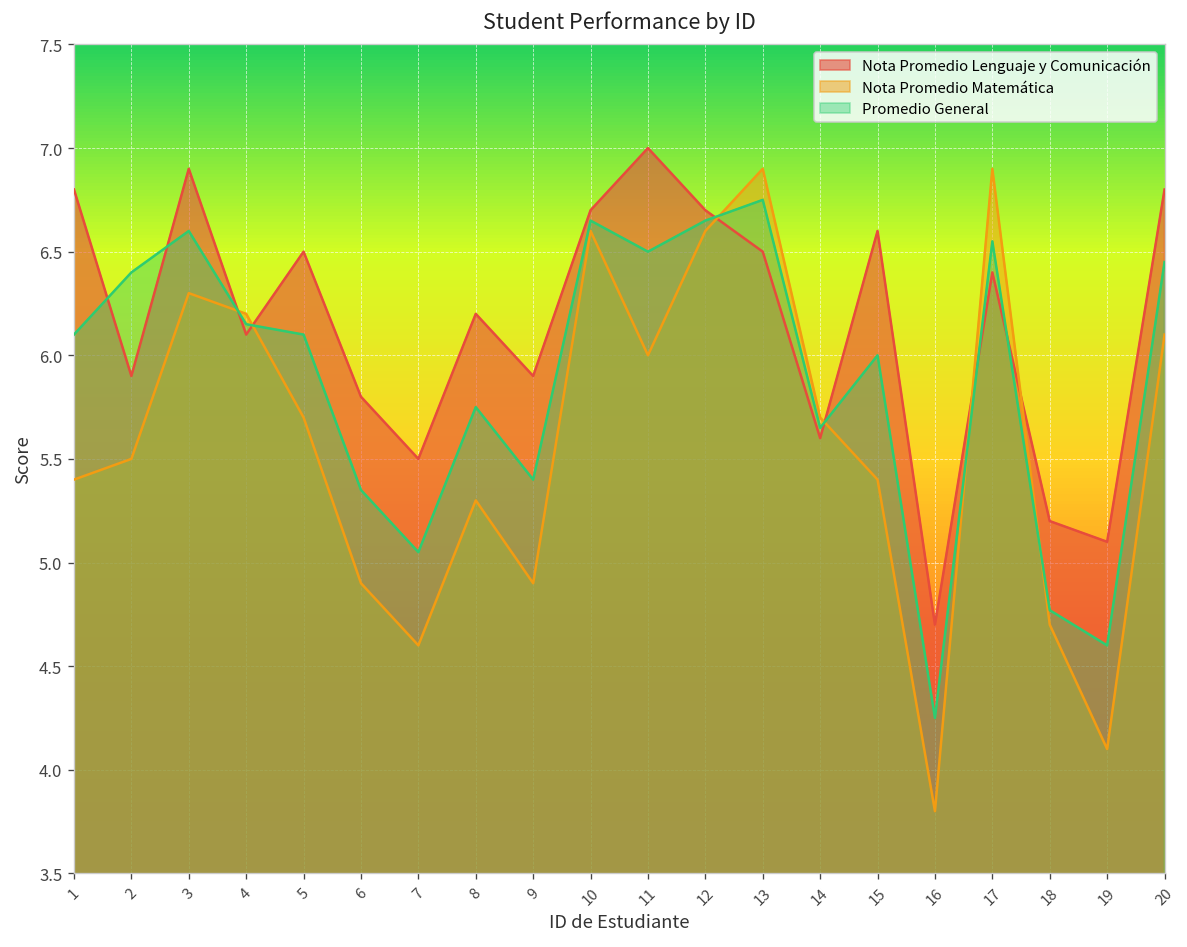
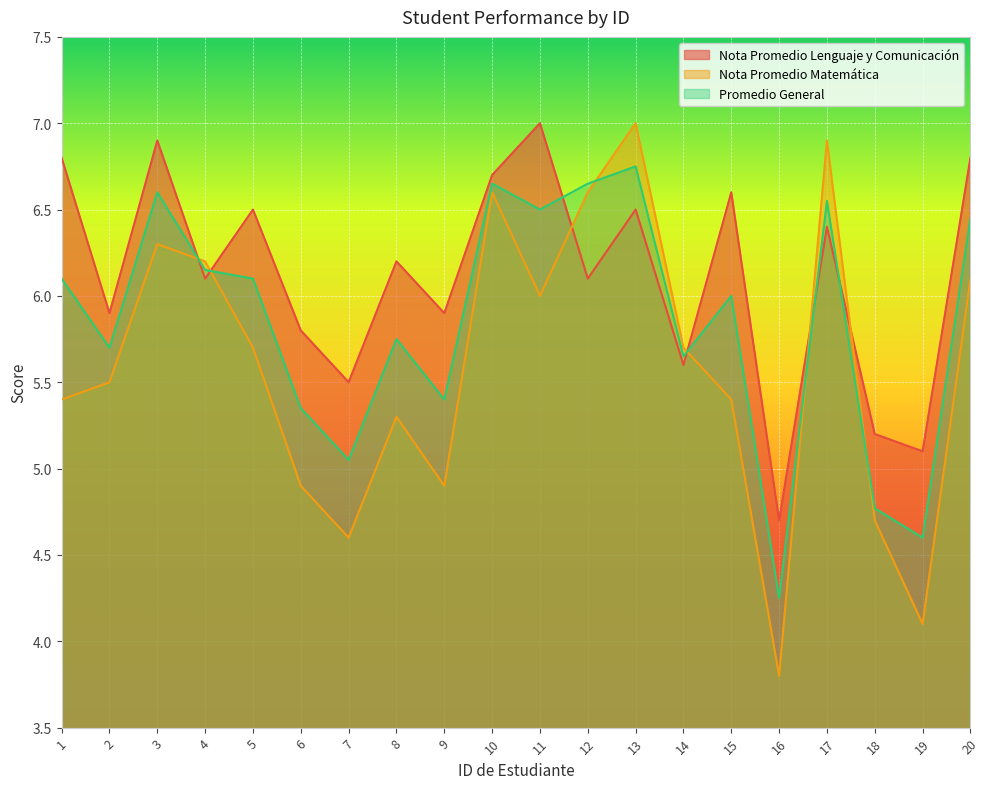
  {
    "Nota Promedio Lenguaje y Comunicación": {
      "1": 6.8,
      "2": 5.9,
      "3": 6.9,
      "4": 6.1,
      "5": 6.5,
      "6": 5.8,
      "7": 5.5,
      "8": 6.2,
      "9": 5.9,
      "10": 6.7,
      "11": 7.0,
-     "12": 6.7,
+     "12": 6.1,
      "13": 6.5,
      "14": 5.6,
      "15": 6.6,
      "16": 4.7,
      "17": 6.4,
      "18": 5.2,
      "19": 5.1,
      "20": 6.8
    },
    "Nota Promedio Matemática": {
      "1": 5.4,
      "2": 5.5,
      "3": 6.3,
      "4": 6.2,
      "5": 5.7,
      "6": 4.9,
      "7": 4.6,
      "8": 5.3,
      "9": 4.9,
      "10": 6.6,
      "11": 6.0,
      "12": 6.6,
-     "13": 6.9,
+     "13": 7.0,
      "14": 5.7,
      "15": 5.4,
      "16": 3.8,
      "17": 6.9,
      "18": 4.7,
      "19": 4.1,
      "20": 6.1
    },
    "Promedio General": {
      "1": 6.1,
-     "2": 6.4,
+     "2": 5.7,
      "3": 6.6,
      "4": 6.15,
      "5": 6.1,
      "6": 5.35,
      "7": 5.05,
      "8": 5.75,
      "9": 5.4,
      "10": 6.65,
      "11": 6.5,
      "12": 6.65,
      "13": 6.75,
      "14": 5.65,
      "15": 6.0,
      "16": 4.25,
      "17": 6.55,
      "18": 4.77,
      "19": 4.6,
      "20": 6.45
    }
  }
